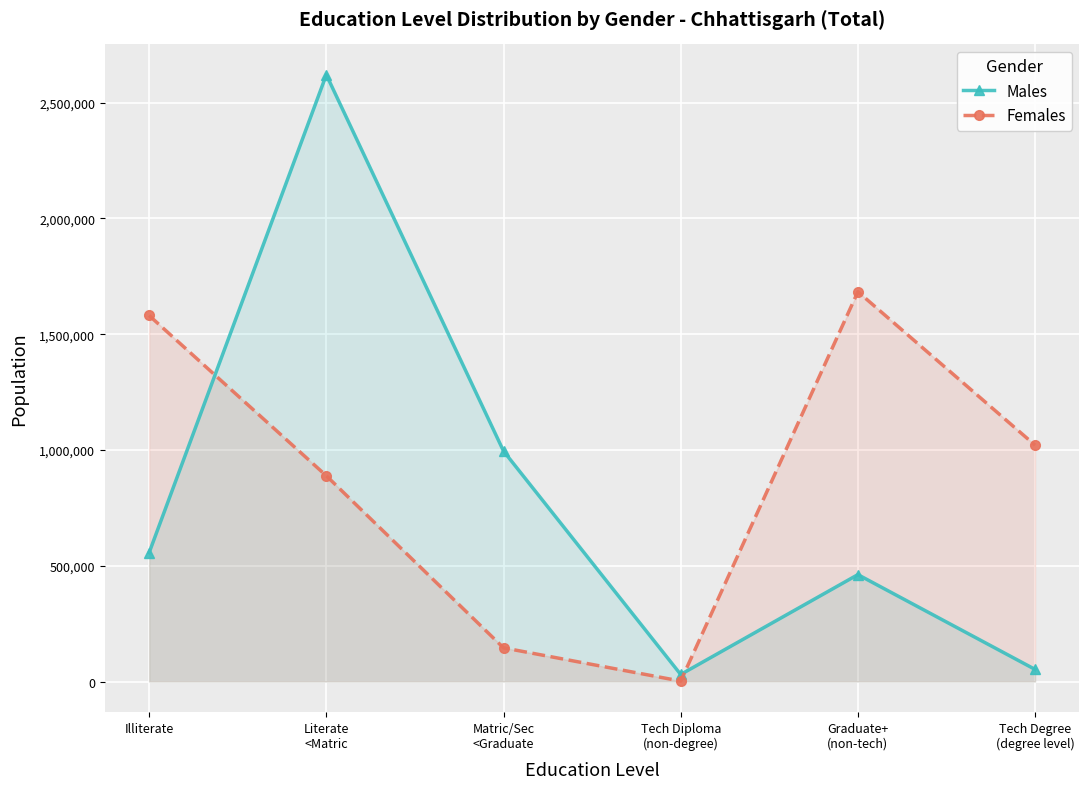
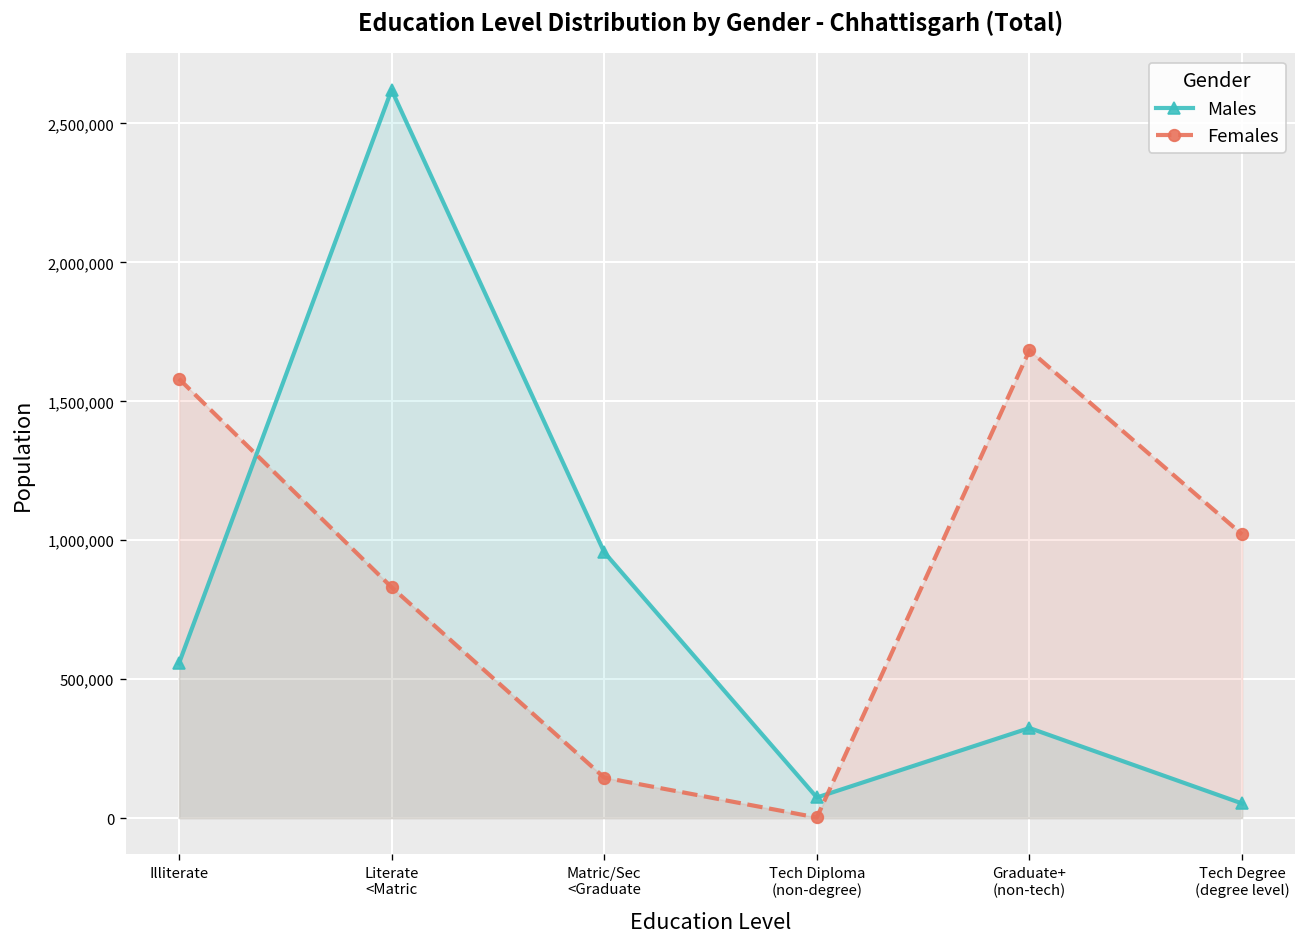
  {
    "Males": {
      "Illiterate": "560,000",
      "Literate <Matric": "2,620,000",
-     "Matric/Sec <Graduate": "1,000,000",
-     "Tech Diploma (non-degree)": "30,000",
-     "Graduate+ (non-tech)": "460,000",
+     "Matric/Sec <Graduate": "960,000",
+     "Tech Diploma (non-degree)": "70,000",
+     "Graduate+ (non-tech)": "320,000",
      "Tech Degree (degree level)": "50,000"
    },
    "Females": {
      "Illiterate": "1,580,000",
-     "Literate <Matric": "890,000",
+     "Literate <Matric": "830,000",
      "Matric/Sec <Graduate": "150,000",
      "Tech Diploma (non-degree)": "0",
      "Graduate+ (non-tech)": "1,680,000",
      "Tech Degree (degree level)": "1,020,000"
    }
  }
